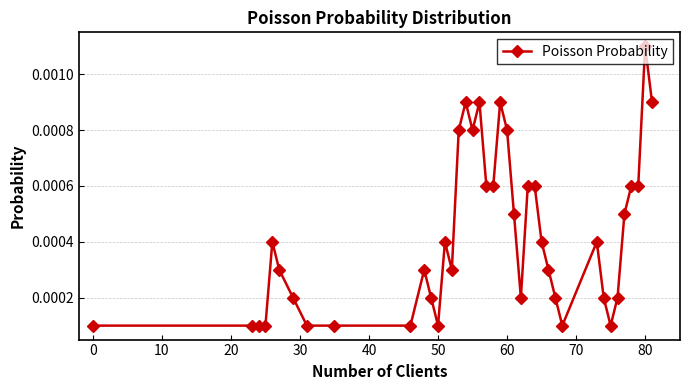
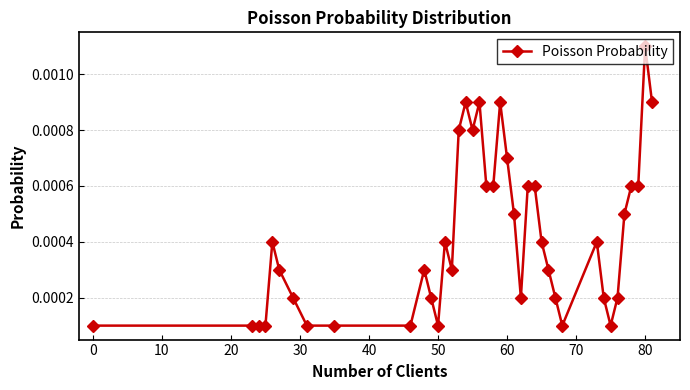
  {
    "0": 0.0001,
    "50": 0.0001,
-   "60": 0.0008
+   "60": 0.0007
  }
